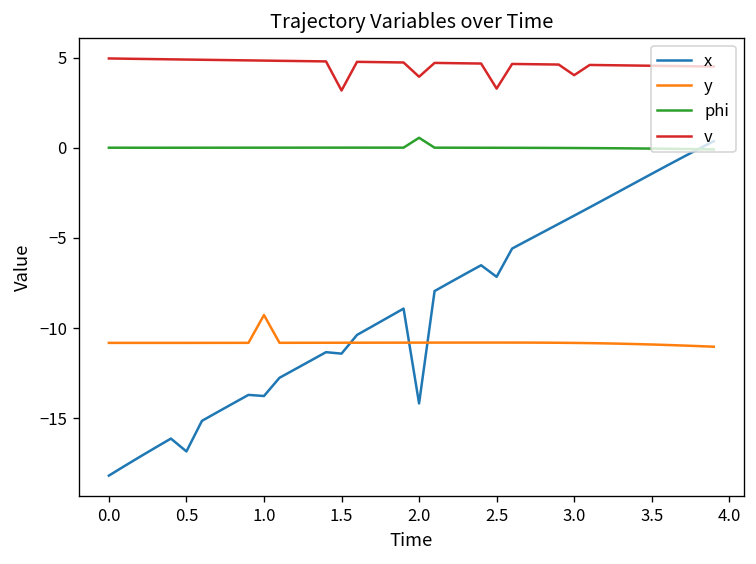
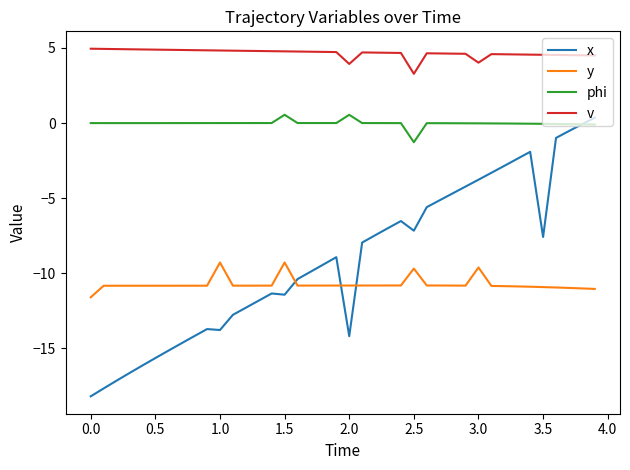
  {
    "x": {
      "0.0": -18.2,
-     "0.5": -16.8,
+     "0.5": -15.6,
      "1.0": -13.8,
      "1.5": -11.4,
      "2.0": -14.2,
      "2.5": -7.2,
      "3.0": -3.8,
-     "3.5": -1.4
+     "3.5": -7.6
    },
    "y": {
-     "0.0": -10.8,
+     "0.0": -11.6,
      "0.5": -10.8,
      "1.0": -9.3,
-     "1.5": -10.8,
+     "1.5": -9.3,
      "2.0": -10.8,
-     "2.5": -10.8,
-     "3.0": -10.8,
+     "2.5": -9.7,
+     "3.0": -9.6,
      "3.5": -10.9
    },
    "phi": {
      "0.0": 0.0,
      "0.5": 0.0,
      "1.0": 0.0,
-     "1.5": 0.0,
+     "1.5": 0.6,
      "2.0": 0.6,
-     "2.5": 0.0,
+     "2.5": -1.3,
      "3.0": 0.0
    },
    "v": {
      "0.0": 5.0,
      "0.5": 4.9,
      "1.0": 4.8,
-     "1.5": 3.2,
+     "1.5": 4.8,
      "2.0": 3.9,
      "2.5": 3.3,
      "3.0": 4.0
    }
  }
